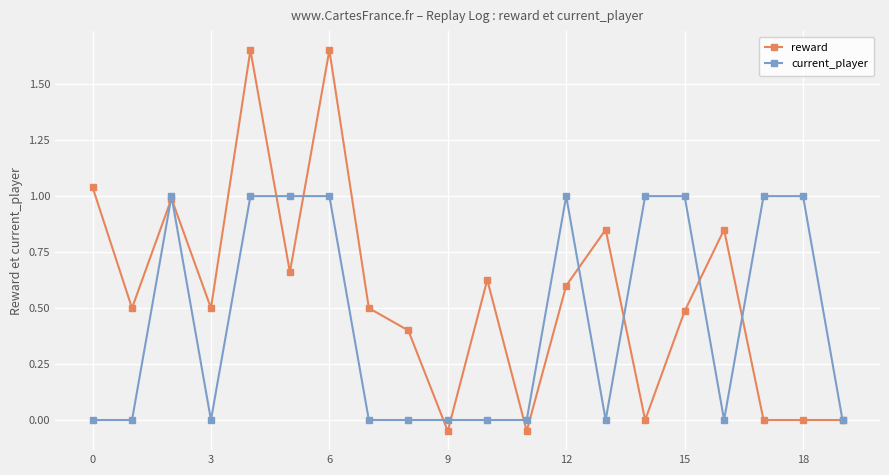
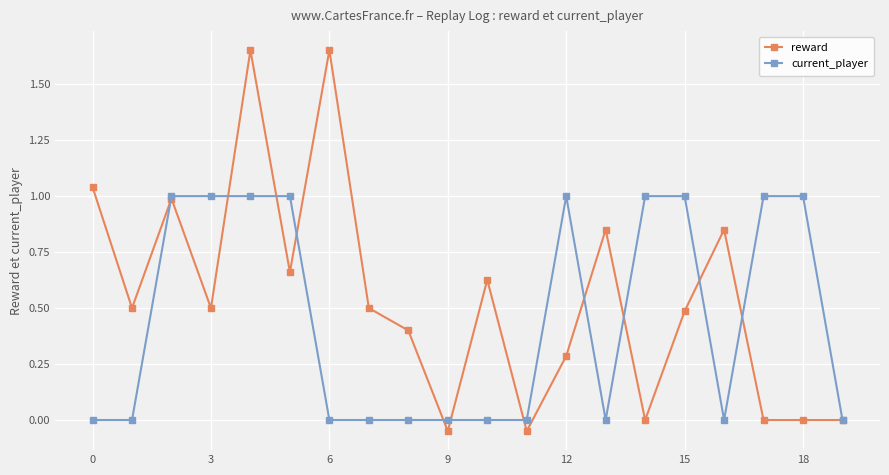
  {
    "reward": {
      "0": 1.04,
      "3": 0.50,
      "6": 1.65,
      "9": -0.05,
-     "12": 0.60,
+     "12": 0.29,
      "15": 0.49,
      "18": 0.00
    },
    "current_player": {
      "0": 0,
-     "3": 0,
-     "6": 1,
+     "3": 1,
+     "6": 0,
      "9": 0,
      "12": 1,
      "15": 1,
      "18": 1
    }
  }
